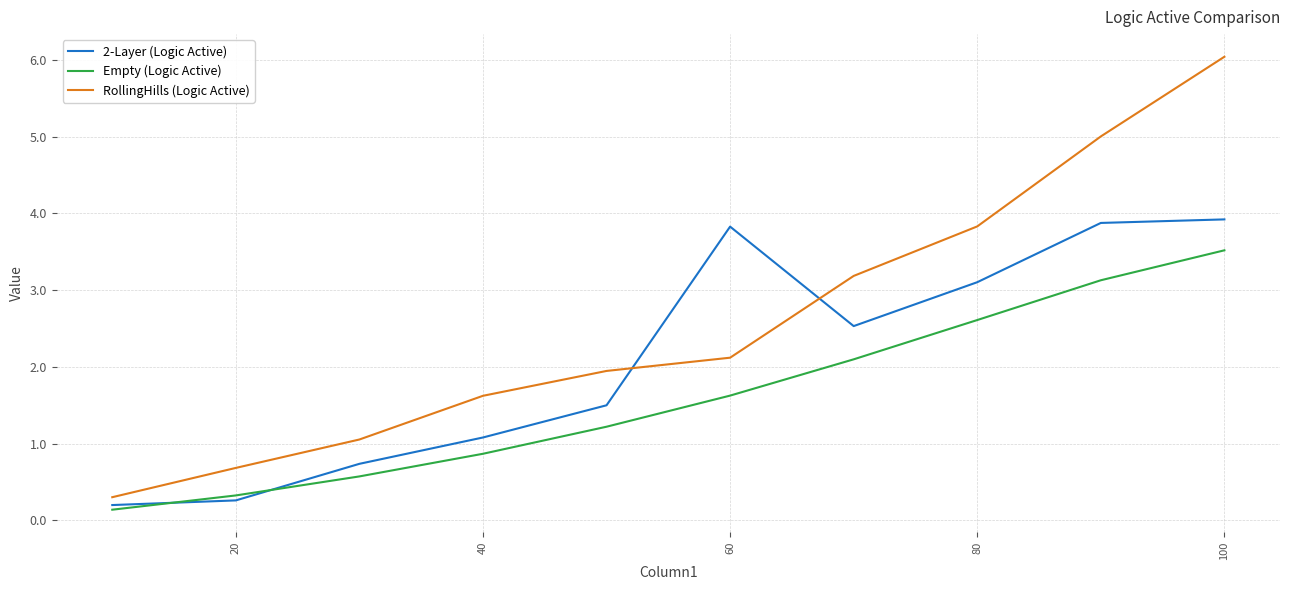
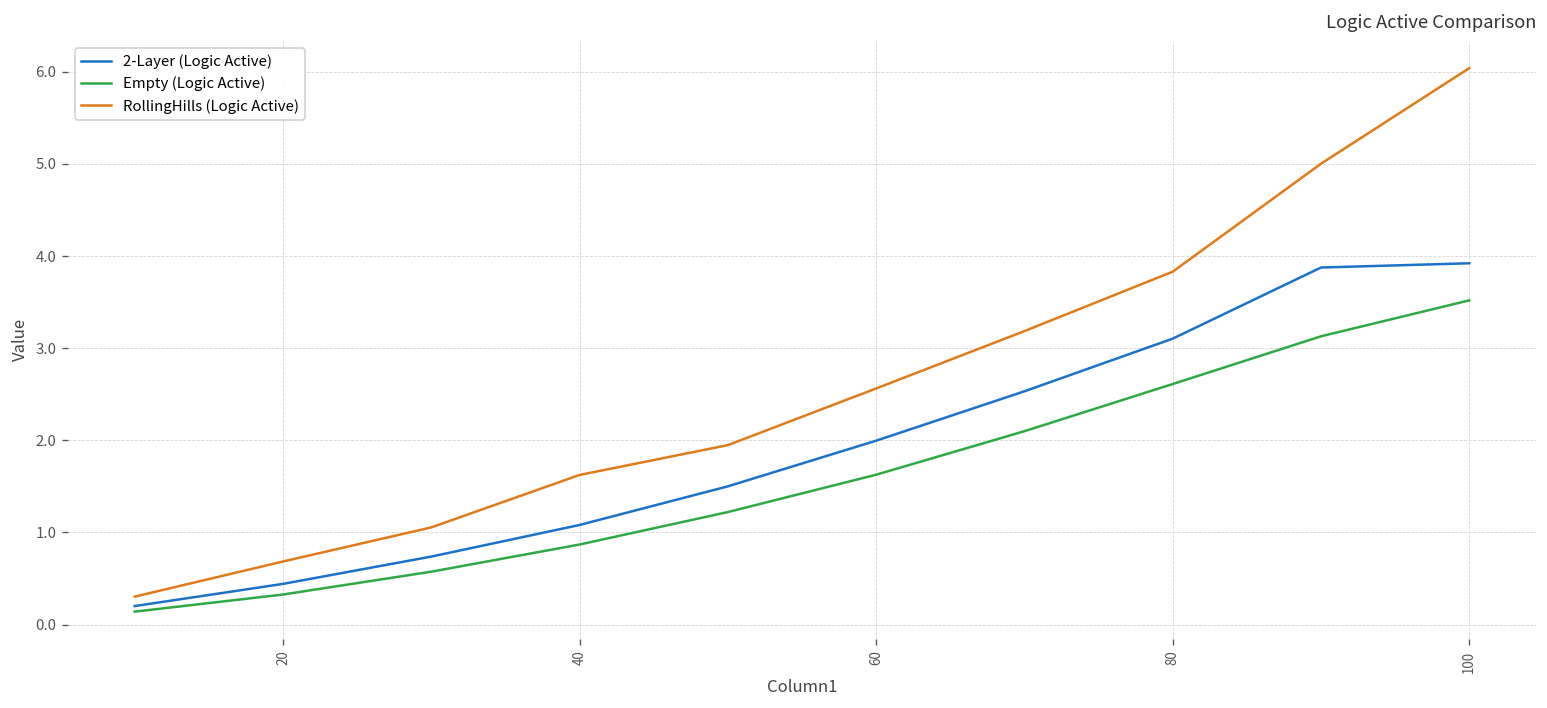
  {
    "2-Layer (Logic Active)": {
-     "20": 0.3,
+     "20": 0.4,
      "40": 1.1,
-     "60": 3.8,
+     "60": 2.0,
      "80": 3.1,
      "100": 3.9
    },
    "Empty (Logic Active)": {
      "20": 0.3,
      "40": 0.9,
      "60": 1.6,
      "80": 2.6,
      "100": 3.5
    },
    "RollingHills (Logic Active)": {
      "20": 0.7,
      "40": 1.6,
-     "60": 2.1,
+     "60": 2.6,
      "80": 3.8,
      "100": 6.0
    }
  }
